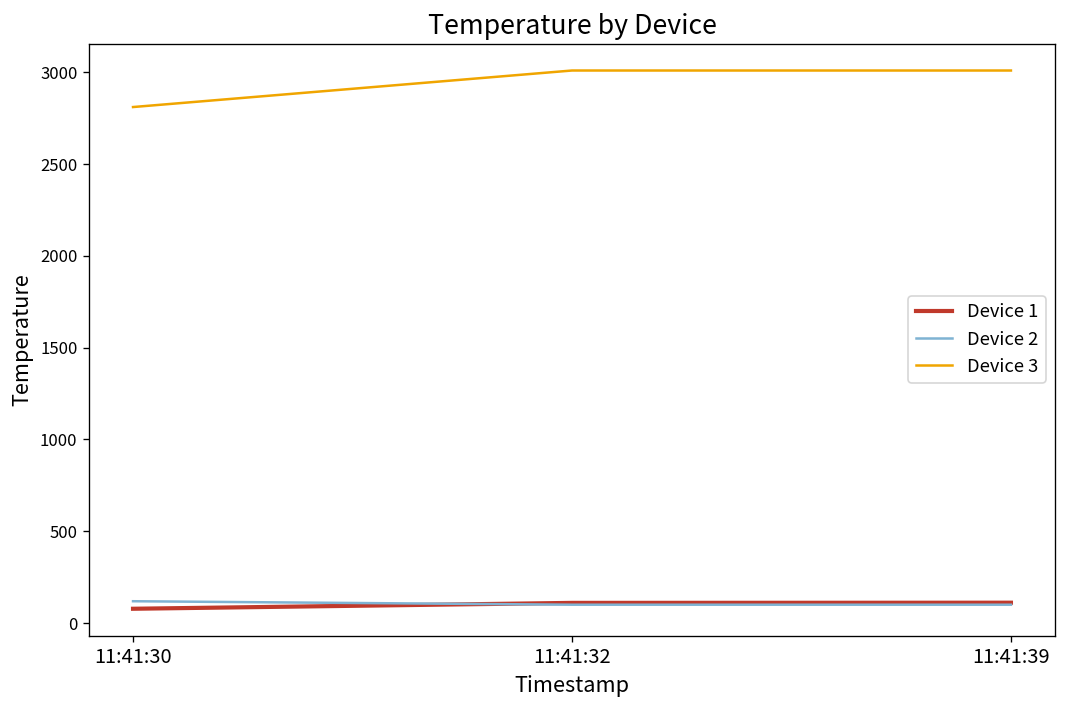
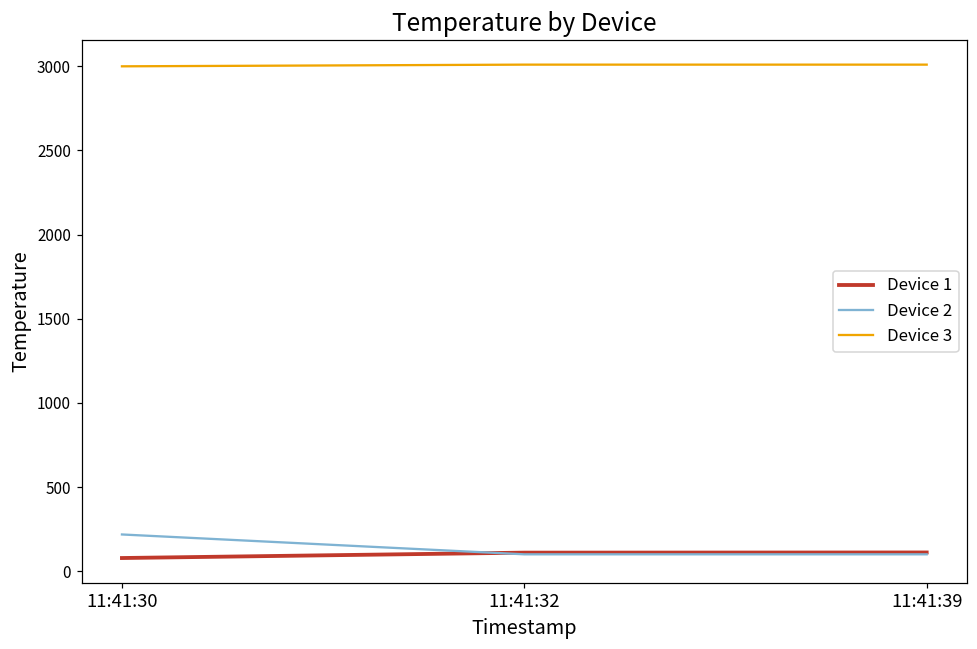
  {
    "Device 1": {
      "11:41:30": 80
    },
    "Device 2": {
-     "11:41:30": 120
+     "11:41:30": 220
    },
    "Device 3": {
-     "11:41:30": 2810,
+     "11:41:30": 3000,
      "11:41:32": 3010,
      "11:41:39": 3010
    }
  }
